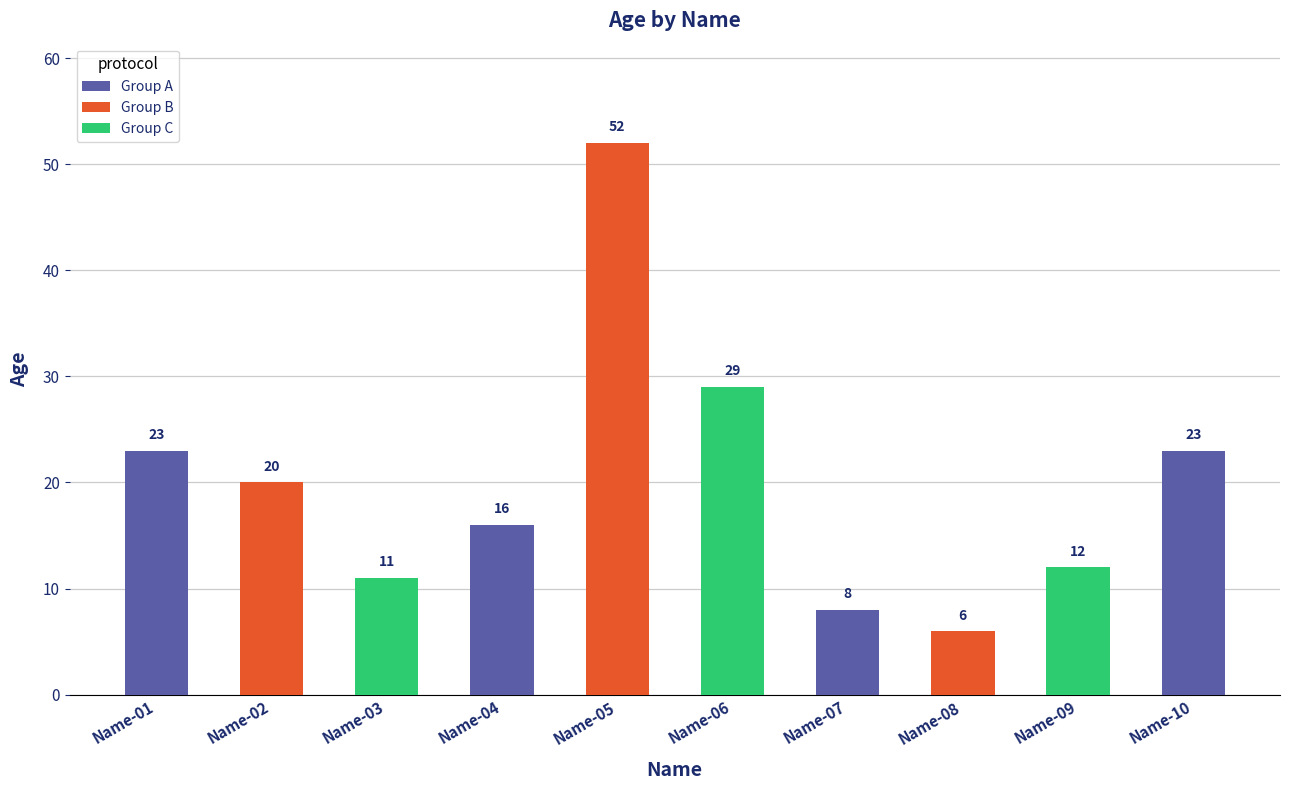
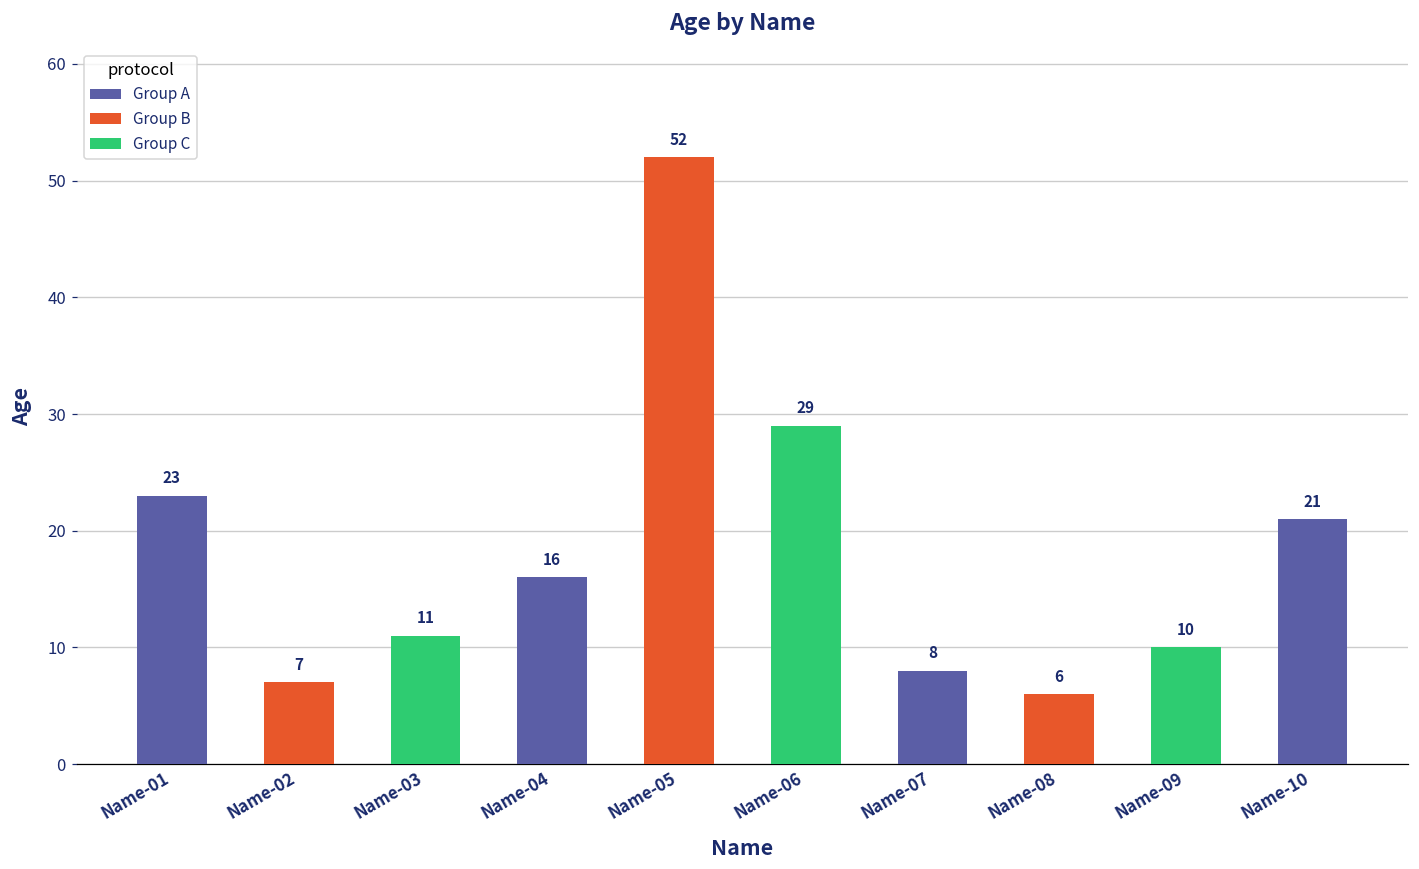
  {
    "Name-01": 23,
-   "Name-02": 20,
+   "Name-02": 7,
    "Name-03": 11,
    "Name-04": 16,
    "Name-05": 52,
    "Name-06": 29,
    "Name-07": 8,
    "Name-08": 6,
-   "Name-09": 12,
-   "Name-10": 23
+   "Name-09": 10,
+   "Name-10": 21
  }
